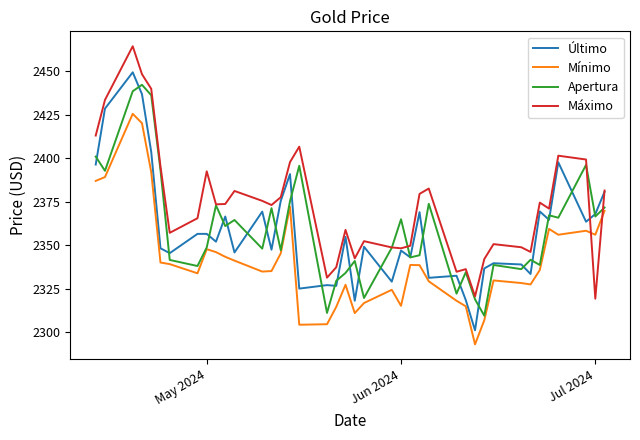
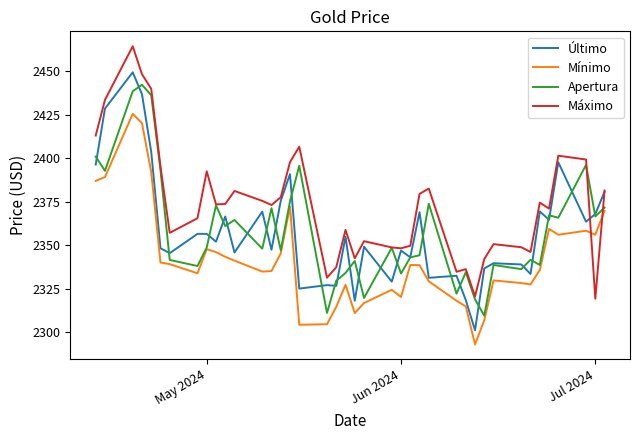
  {
    "Último": {
      "May 2024": 2357
    },
    "Mínimo": {
-     "Jun 2024": 2315,
+     "Jun 2024": 2320,
      "Jul 2024": 2356
    },
    "Apertura": {
-     "Jun 2024": 2365
+     "Jun 2024": 2334
    },
    "Máximo": {
      "May 2024": 2393,
      "Jul 2024": 2319
    }
  }
